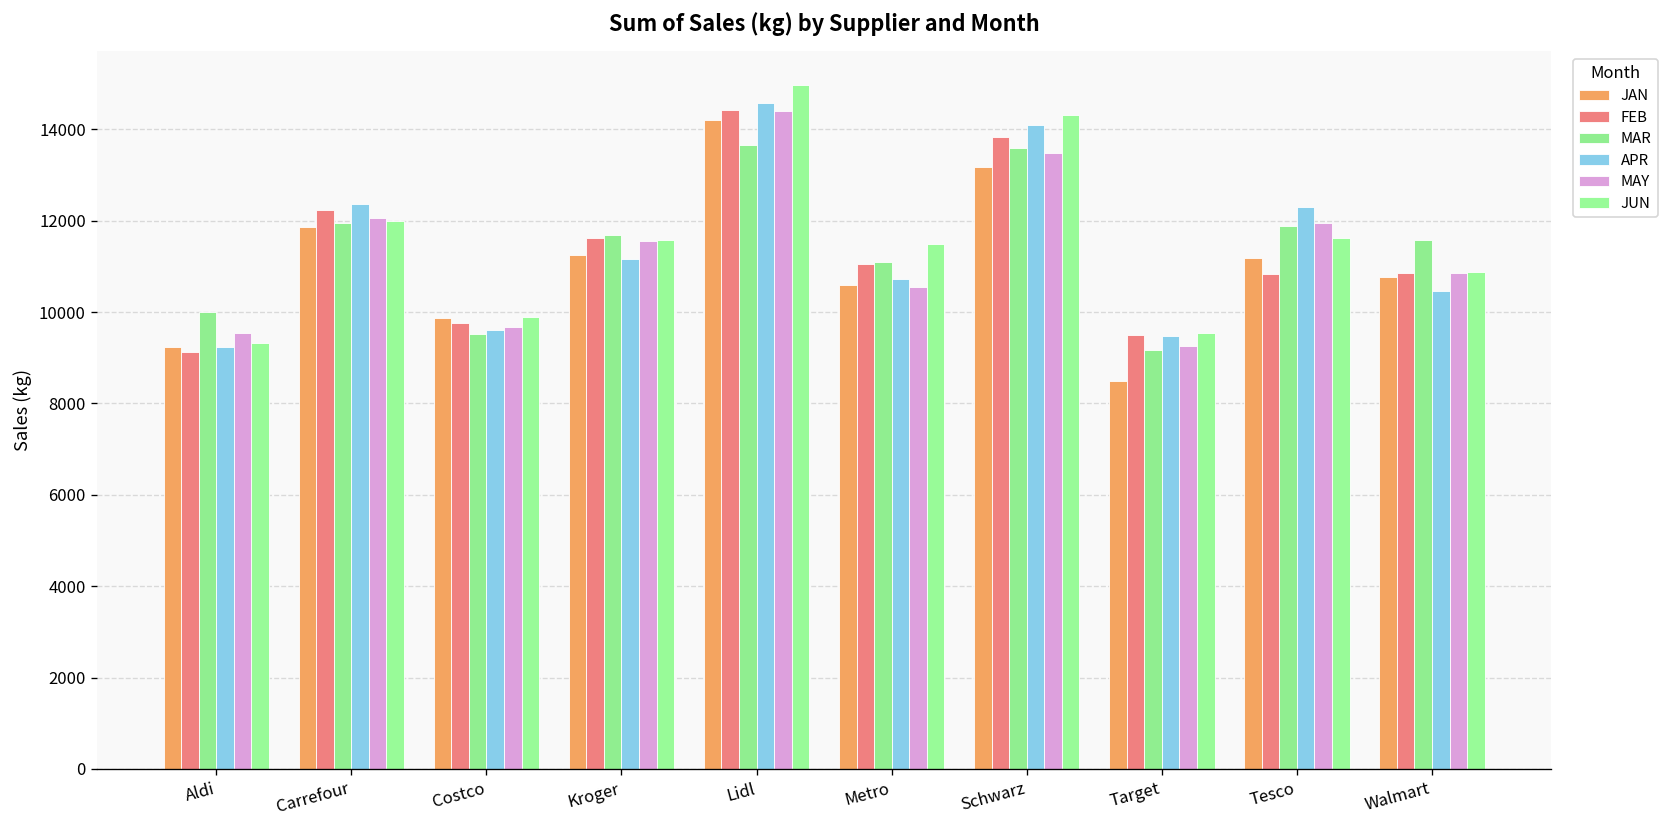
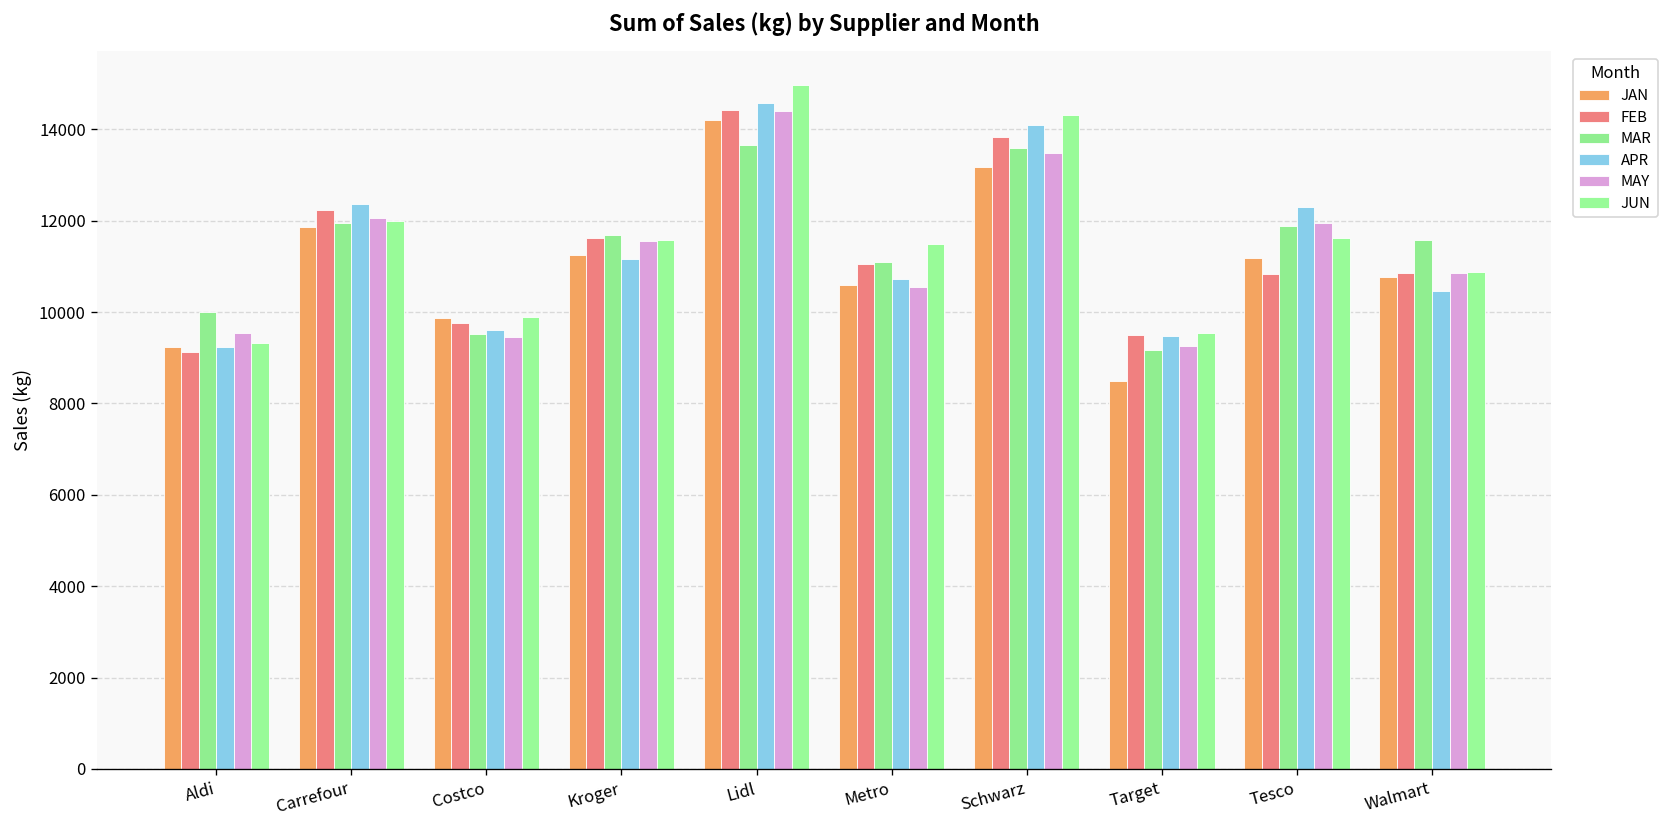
  {
    "APR": {
      "Aldi": 9200,
      "Carrefour": 12400,
      "Costco": 9600,
      "Kroger": 11200,
      "Lidl": 14600,
      "Metro": 10700,
      "Schwarz": 14100,
      "Target": 9500,
      "Tesco": 12300,
      "Walmart": 10500
    },
    "MAY": {
      "Aldi": 9600,
      "Carrefour": 12100,
-     "Costco": 9700,
+     "Costco": 9500,
      "Kroger": 11500,
      "Lidl": 14400,
      "Metro": 10600,
      "Schwarz": 13500,
      "Target": 9300,
      "Tesco": 12000,
      "Walmart": 10900
    }
  }
